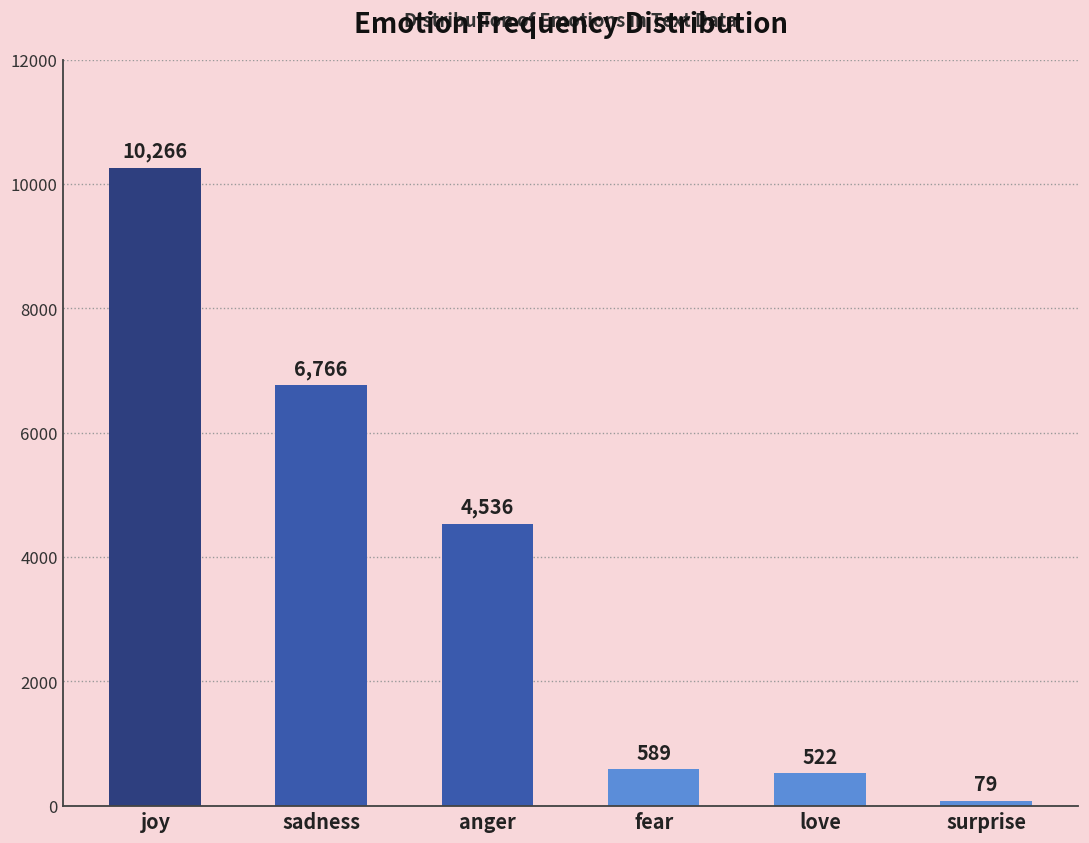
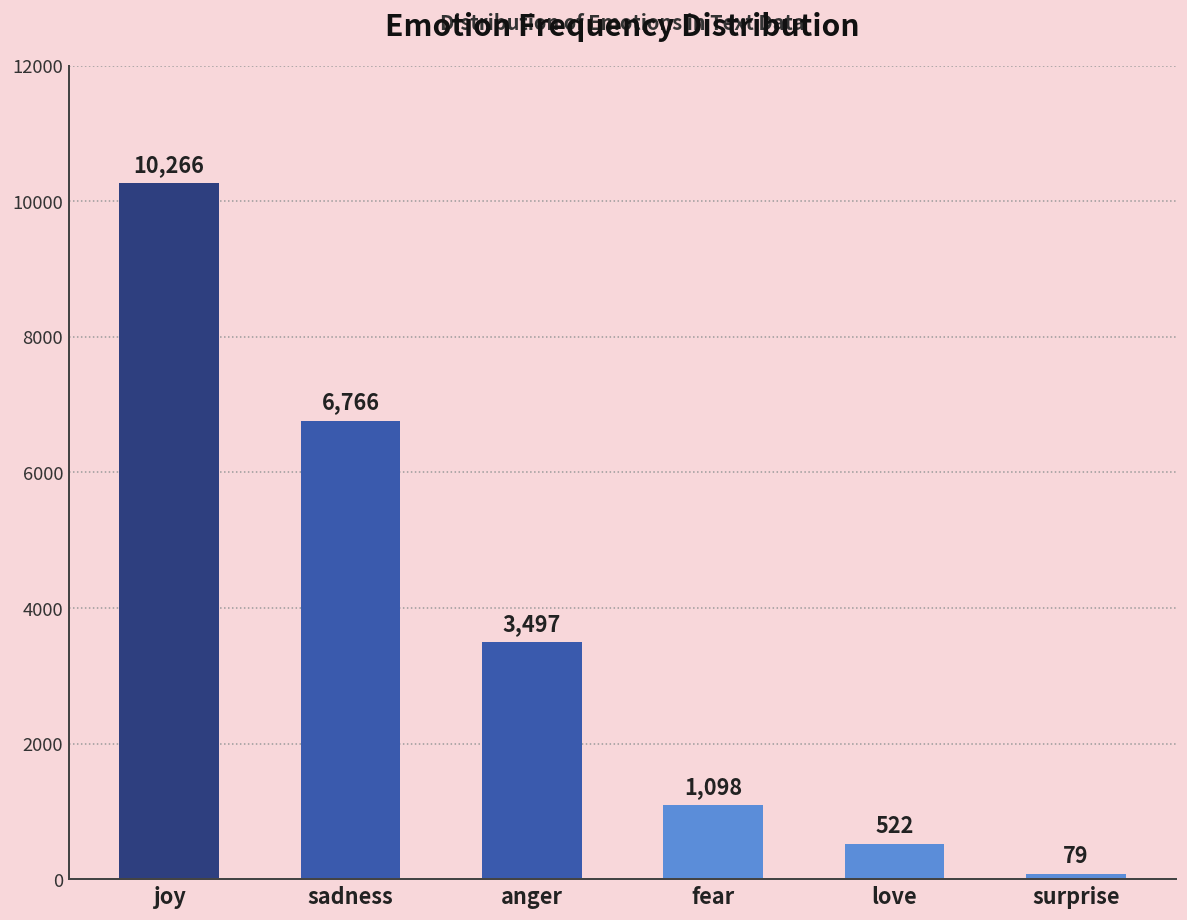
  {
    "joy": "10,266",
    "sadness": "6,766",
-   "anger": "4,536",
-   "fear": "589",
+   "anger": "3,497",
+   "fear": "1,098",
    "love": "522",
    "surprise": "79"
  }
